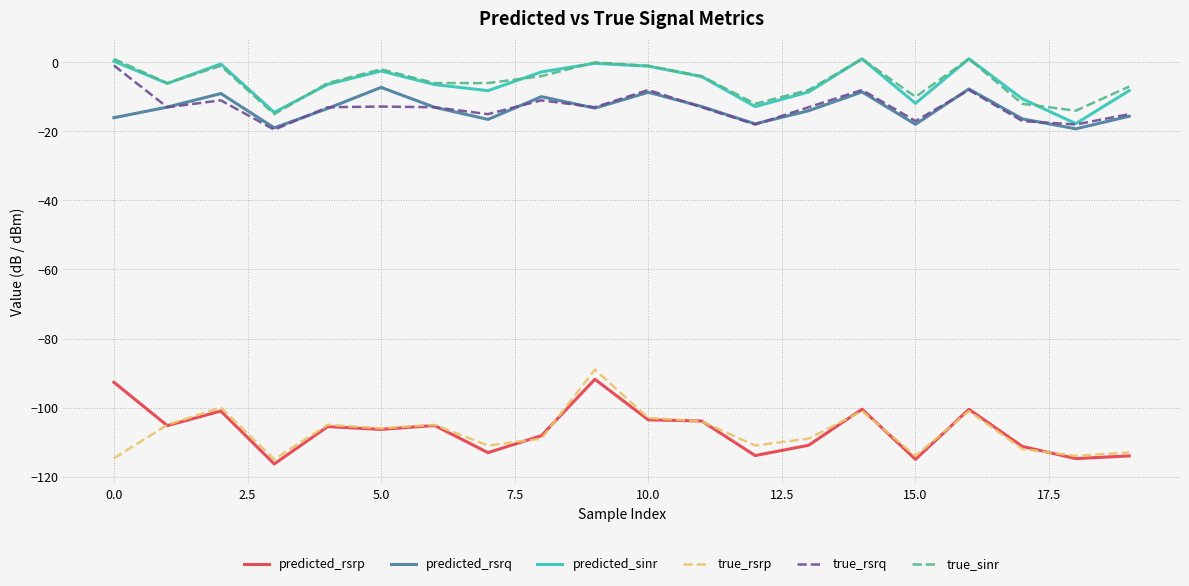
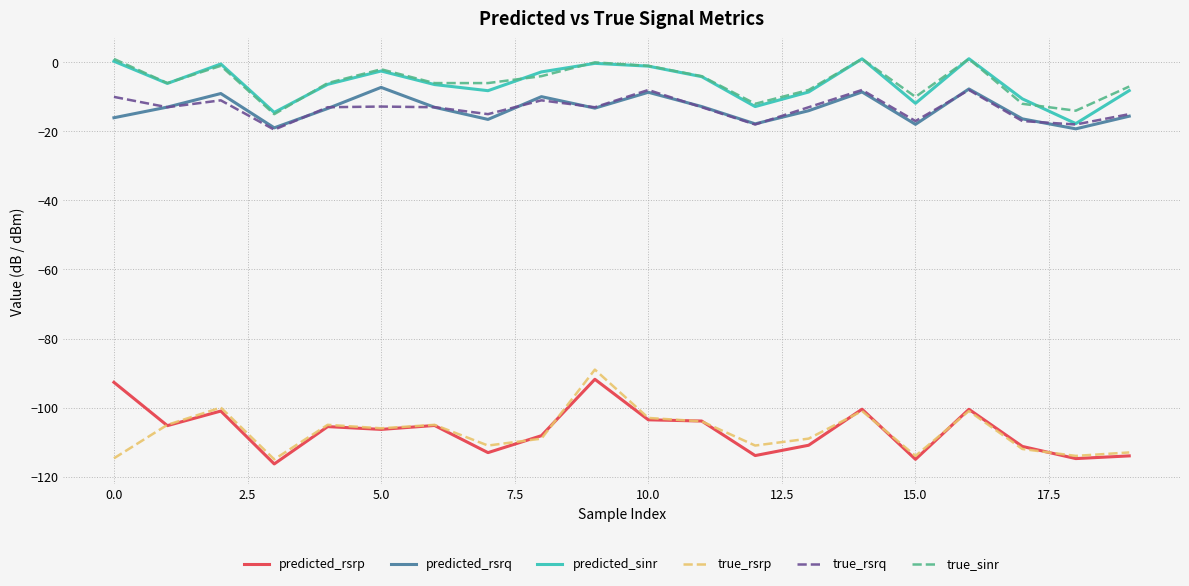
  {
    "predicted_rsrp": {
      "0.0": -93,
      "15.0": -115
    },
    "predicted_rsrq": {
      "0.0": -16,
      "5.0": -7,
      "15.0": -18
    },
    "true_rsrp": {
      "0.0": -115,
      "15.0": -114
    },
    "true_rsrq": {
-     "0.0": -1,
+     "0.0": -10,
      "5.0": -13,
      "15.0": -17
    }
  }
